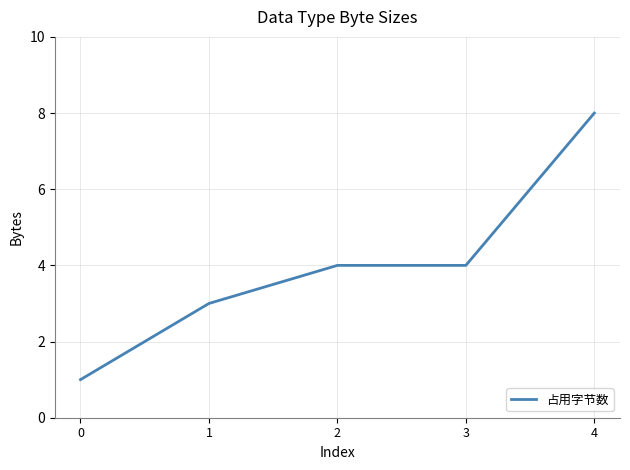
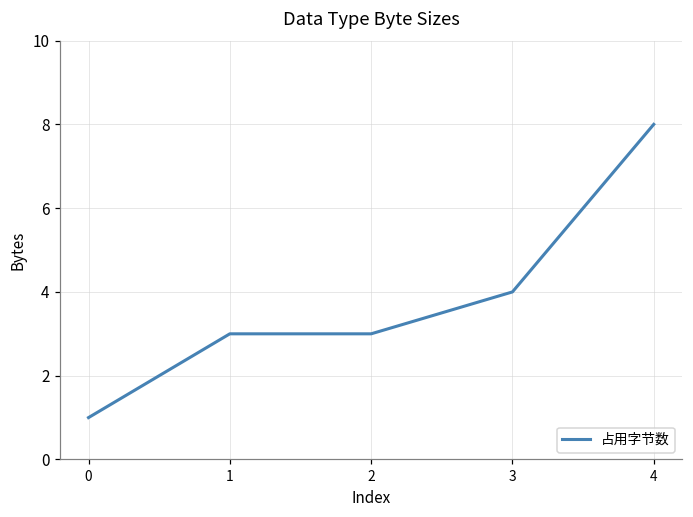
  {
    "0": 1,
    "1": 3,
-   "2": 4,
+   "2": 3,
    "3": 4,
    "4": 8
  }
